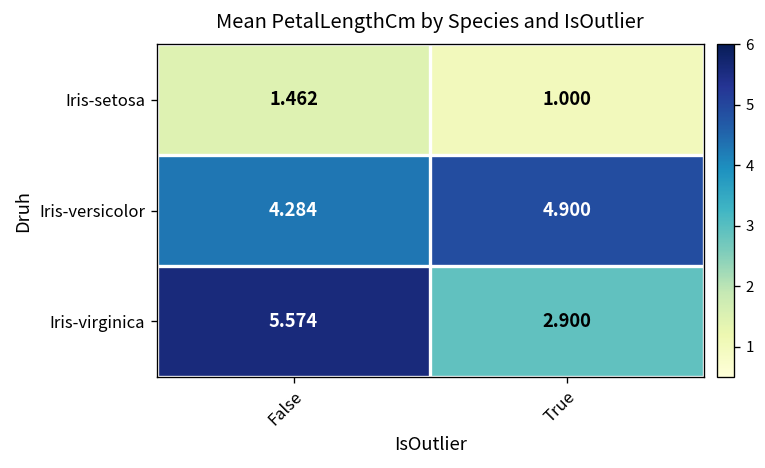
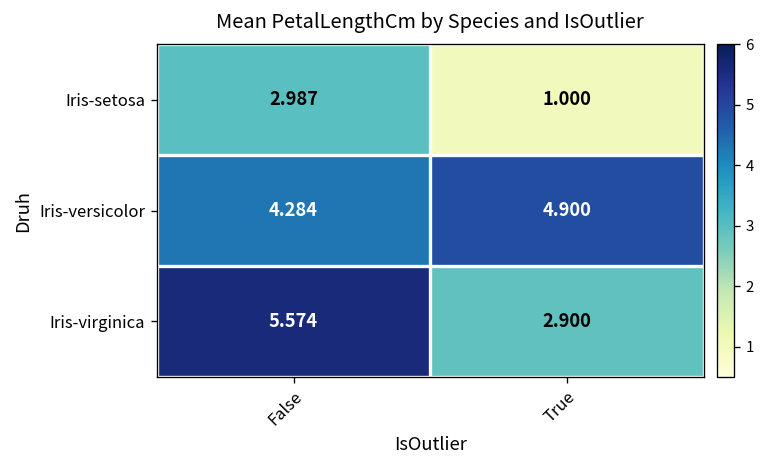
  {
    "Iris-setosa": {
-     "False": 1.462,
+     "False": 2.987,
      "True": 1.000
    },
    "Iris-versicolor": {
      "False": 4.284,
      "True": 4.900
    },
    "Iris-virginica": {
      "False": 5.574,
      "True": 2.900
    }
  }
